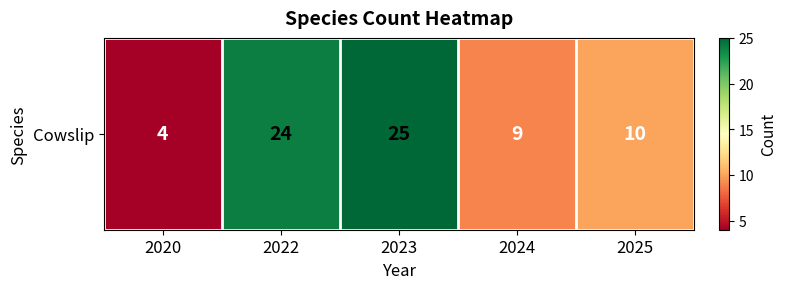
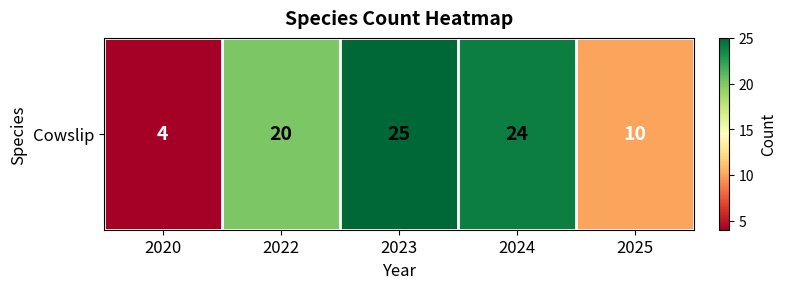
  {
    "Cowslip": {
      "2020": 4,
-     "2022": 24,
+     "2022": 20,
      "2023": 25,
-     "2024": 9,
+     "2024": 24,
      "2025": 10
    }
  }
